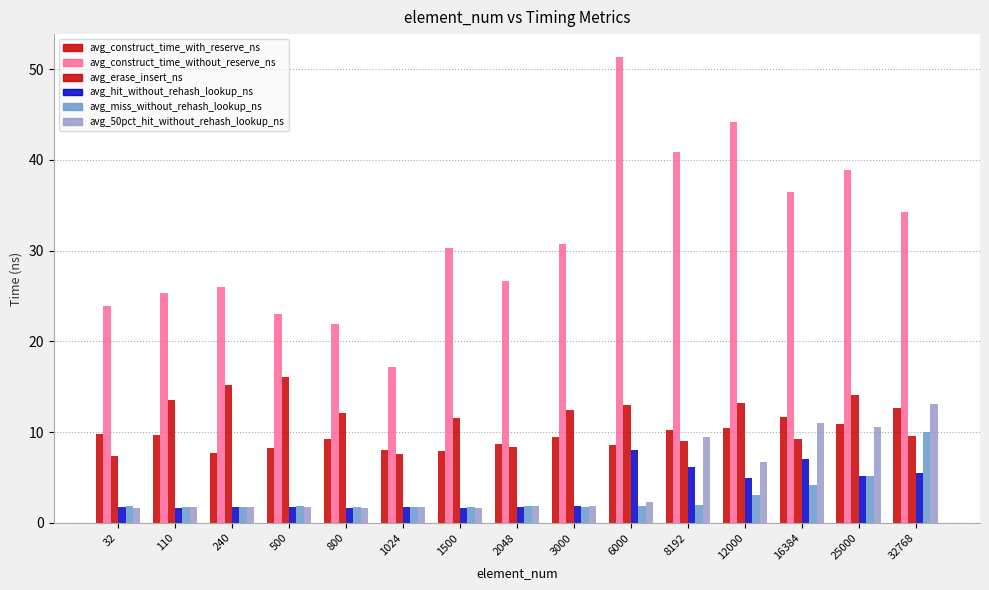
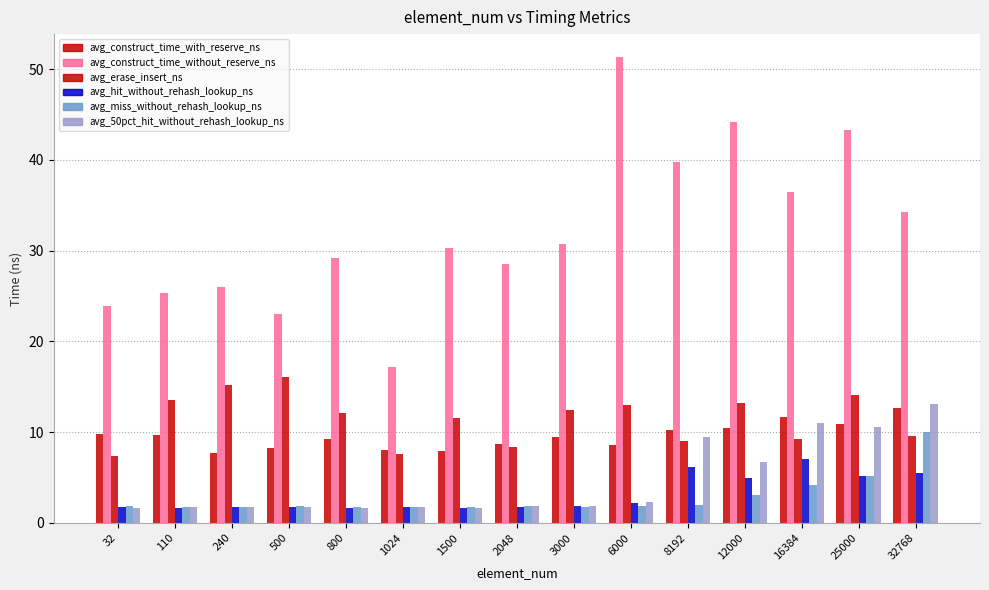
  {
    "avg_construct_time_without_reserve_ns": {
      "32": 24,
      "110": 25,
      "240": 26,
      "500": 23,
-     "800": 22,
+     "800": 29,
      "1024": 17,
      "1500": 30,
-     "2048": 27,
+     "2048": 29,
      "3000": 31,
      "6000": 51,
-     "8192": 41,
+     "8192": 40,
      "12000": 44,
      "16384": 36,
-     "25000": 39,
+     "25000": 43,
      "32768": 34
    },
    "avg_hit_without_rehash_lookup_ns": {
      "32": 2,
      "110": 2,
      "240": 2,
      "500": 2,
      "800": 2,
      "1024": 2,
      "1500": 2,
      "2048": 2,
      "3000": 2,
-     "6000": 8,
+     "6000": 2,
      "8192": 6,
      "12000": 5,
      "16384": 7,
      "25000": 5,
      "32768": 5
    }
  }
